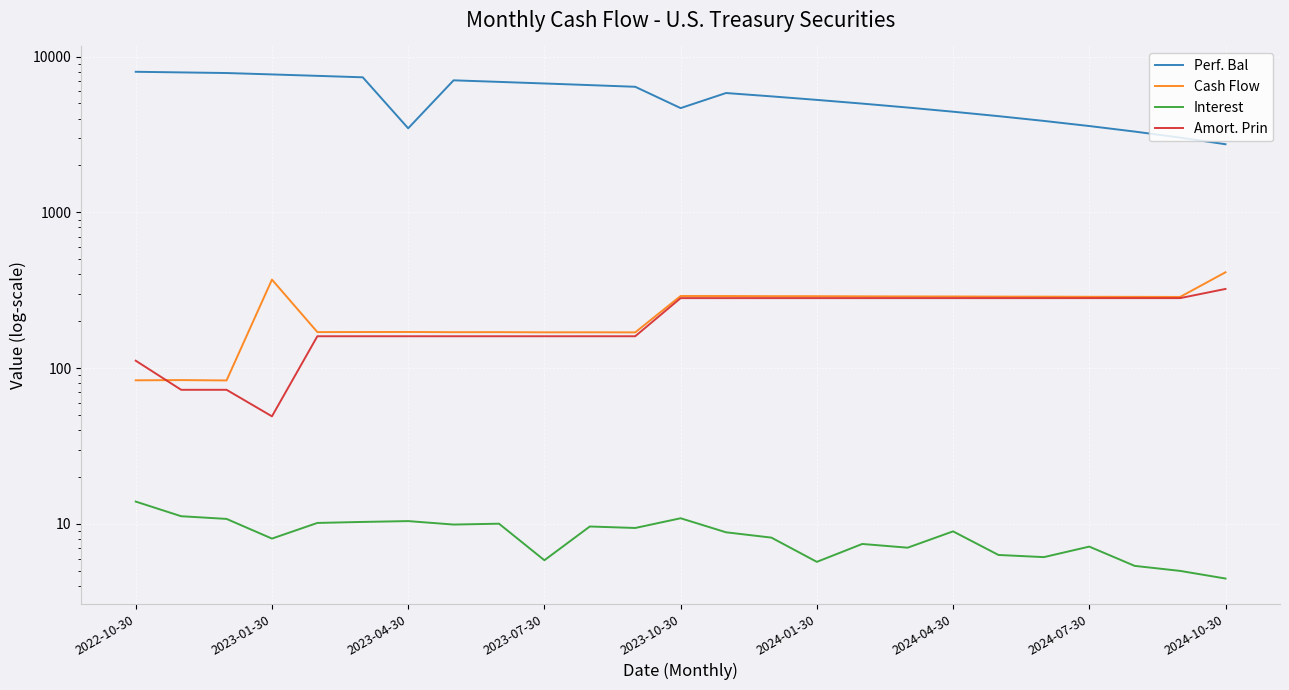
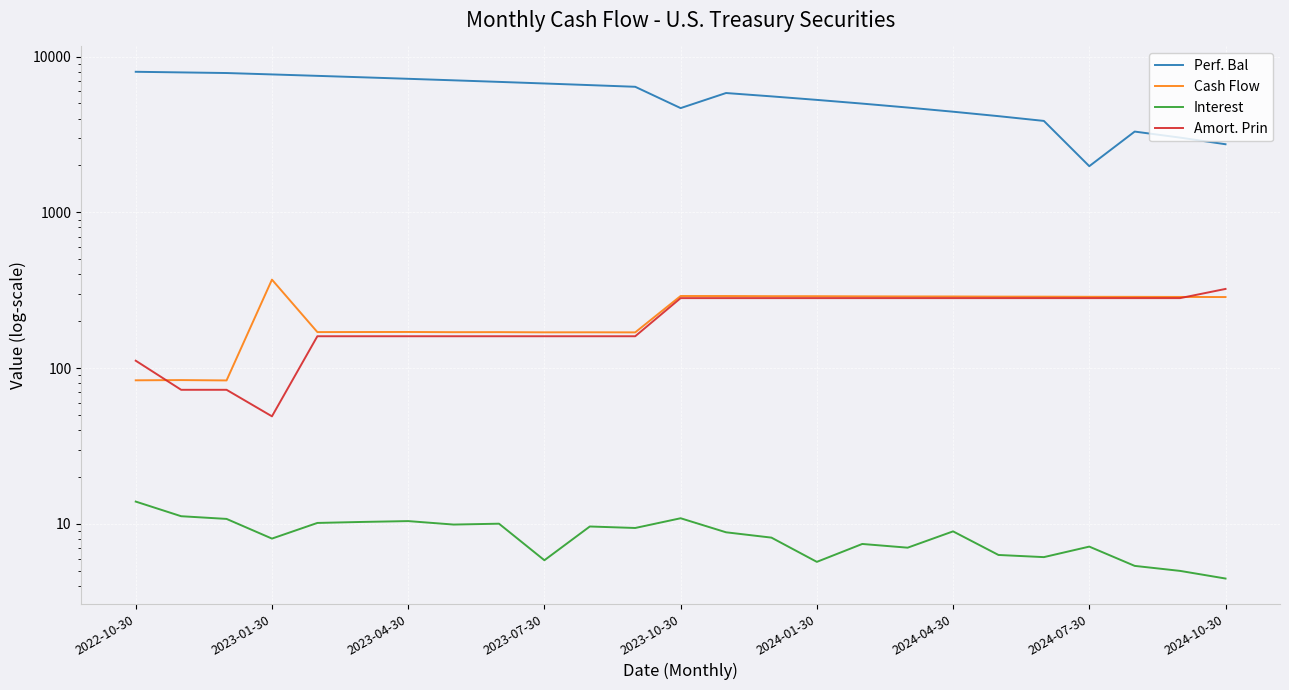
  {
    "Perf. Bal": {
      "2022-10-30": 8000,
      "2023-01-30": 8000,
-     "2023-04-30": 3500,
+     "2023-04-30": 7000,
      "2023-07-30": 6700,
      "2023-10-30": 4700,
      "2024-01-30": 5300,
      "2024-04-30": 4400,
-     "2024-07-30": 3600,
+     "2024-07-30": 2000,
      "2024-10-30": 2700
    },
    "Cash Flow": {
      "2022-10-30": 80,
      "2023-01-30": 370,
      "2023-04-30": 170,
      "2023-07-30": 170,
-     "2024-10-30": 410
+     "2024-10-30": 290
    },
    "Interest": {
      "2022-10-30": 14,
      "2023-01-30": 8,
      "2023-04-30": 10,
      "2023-07-30": 6,
      "2023-10-30": 11,
      "2024-01-30": 5.7,
      "2024-04-30": 9,
      "2024-07-30": 7,
      "2024-10-30": 4.5
    },
    "Amort. Prin": {
      "2022-10-30": 110,
      "2023-01-30": 49,
      "2023-04-30": 160,
      "2023-07-30": 160,
      "2024-10-30": 320
    }
  }
